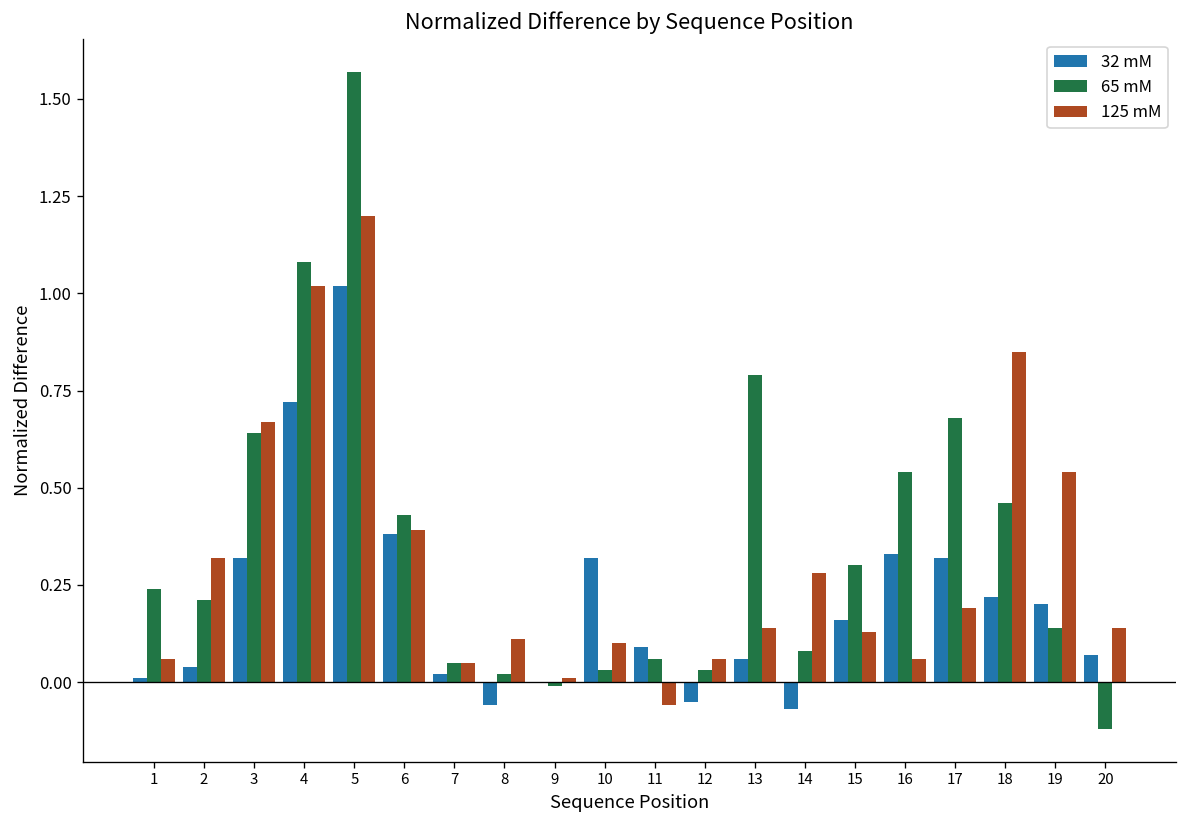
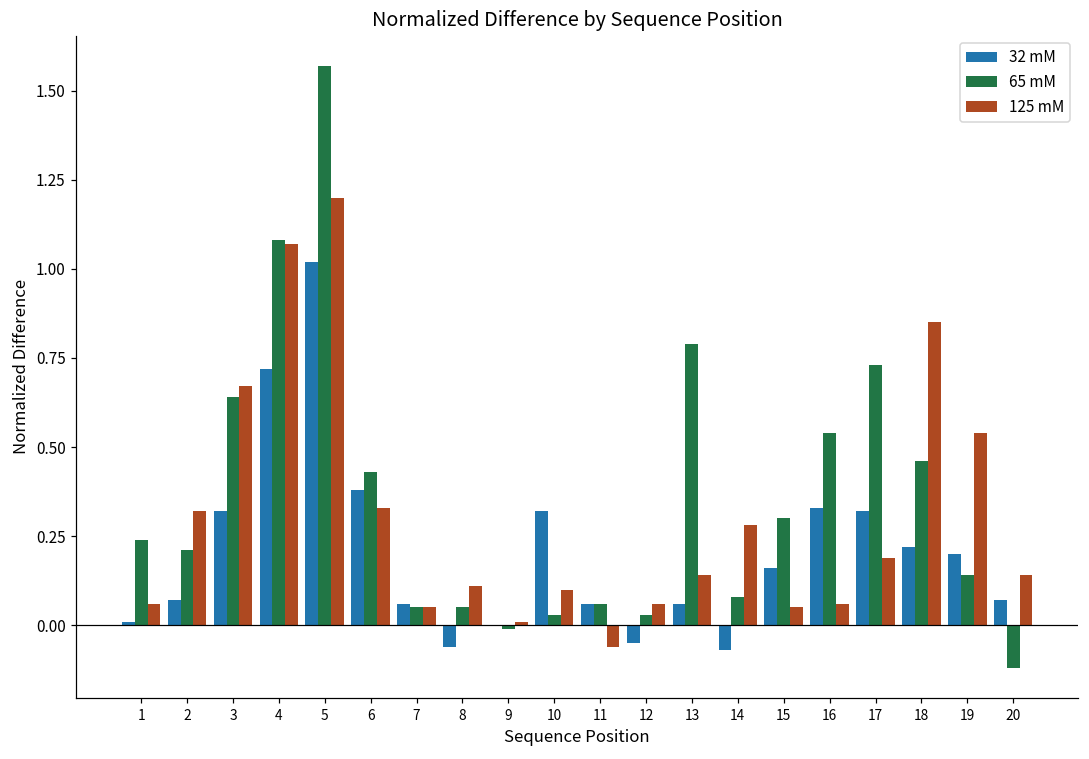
  {
    "32 mM": {
      "1": 0.01,
-     "2": 0.04,
+     "2": 0.07,
      "3": 0.32,
      "4": 0.72,
      "5": 1.02,
      "6": 0.38,
-     "7": 0.02,
+     "7": 0.06,
      "8": -0.06,
      "9": 0.00,
      "10": 0.32,
-     "11": 0.09,
+     "11": 0.06,
      "12": -0.05,
      "13": 0.06,
      "14": -0.07,
      "15": 0.16,
      "16": 0.33,
      "17": 0.32,
      "18": 0.22,
      "19": 0.20,
      "20": 0.07
    },
    "65 mM": {
      "1": 0.24,
      "2": 0.21,
      "3": 0.64,
      "4": 1.08,
      "5": 1.57,
      "6": 0.43,
      "7": 0.05,
-     "8": 0.02,
+     "8": 0.05,
      "9": -0.01,
      "10": 0.03,
      "11": 0.06,
      "12": 0.03,
      "13": 0.79,
      "14": 0.08,
      "15": 0.30,
      "16": 0.54,
-     "17": 0.68,
+     "17": 0.73,
      "18": 0.46,
      "19": 0.14,
      "20": -0.12
    },
    "125 mM": {
      "1": 0.06,
      "2": 0.32,
      "3": 0.67,
-     "4": 1.02,
+     "4": 1.07,
      "5": 1.20,
-     "6": 0.39,
+     "6": 0.33,
      "7": 0.05,
      "8": 0.11,
      "9": 0.01,
      "10": 0.10,
      "11": -0.06,
      "12": 0.06,
      "13": 0.14,
      "14": 0.28,
-     "15": 0.13,
+     "15": 0.05,
      "16": 0.06,
      "17": 0.19,
      "18": 0.85,
      "19": 0.54,
      "20": 0.14
    }
  }
